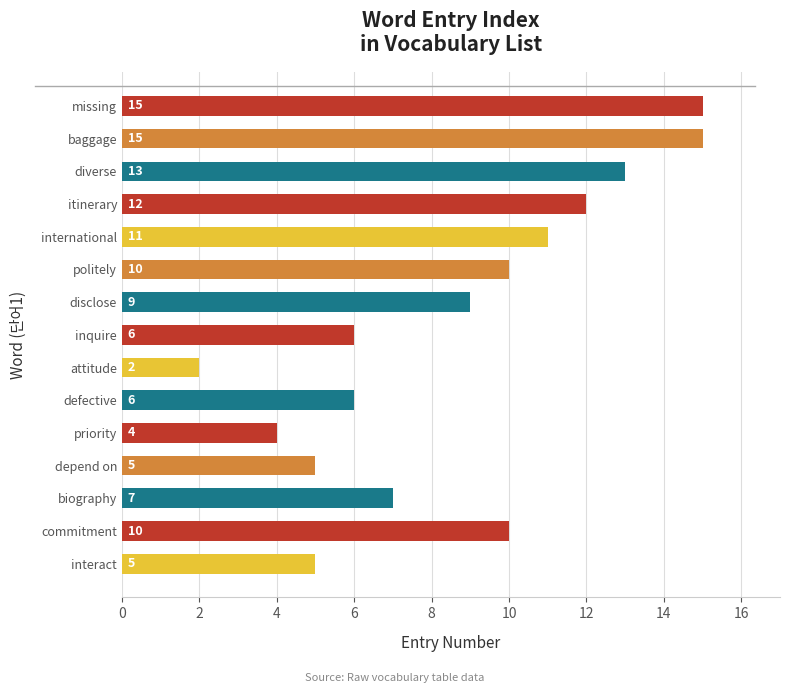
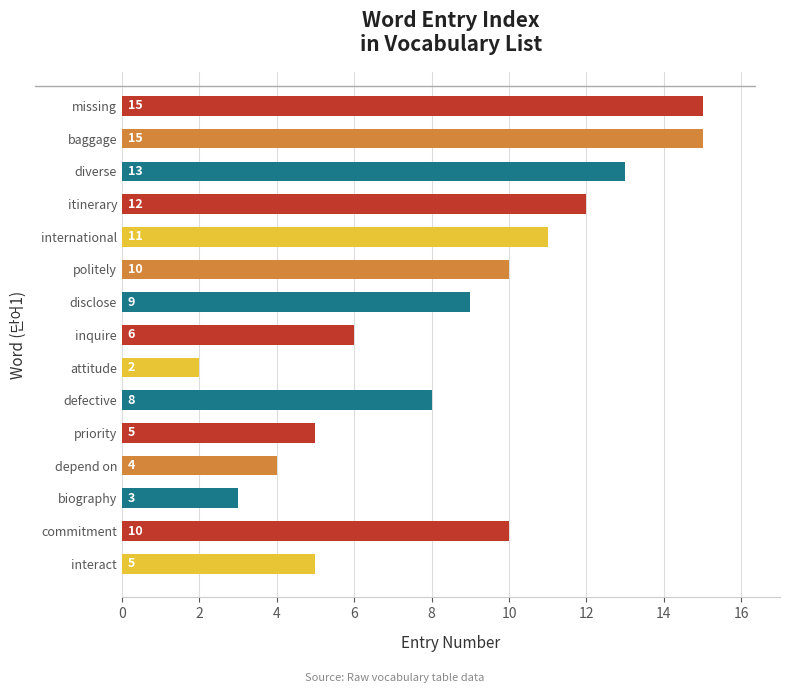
  {
    "missing": 15,
    "baggage": 15,
    "diverse": 13,
    "itinerary": 12,
    "international": 11,
    "politely": 10,
    "disclose": 9,
    "inquire": 6,
    "attitude": 2,
-   "defective": 6,
-   "priority": 4,
-   "depend on": 5,
-   "biography": 7,
+   "defective": 8,
+   "priority": 5,
+   "depend on": 4,
+   "biography": 3,
    "commitment": 10,
    "interact": 5
  }
